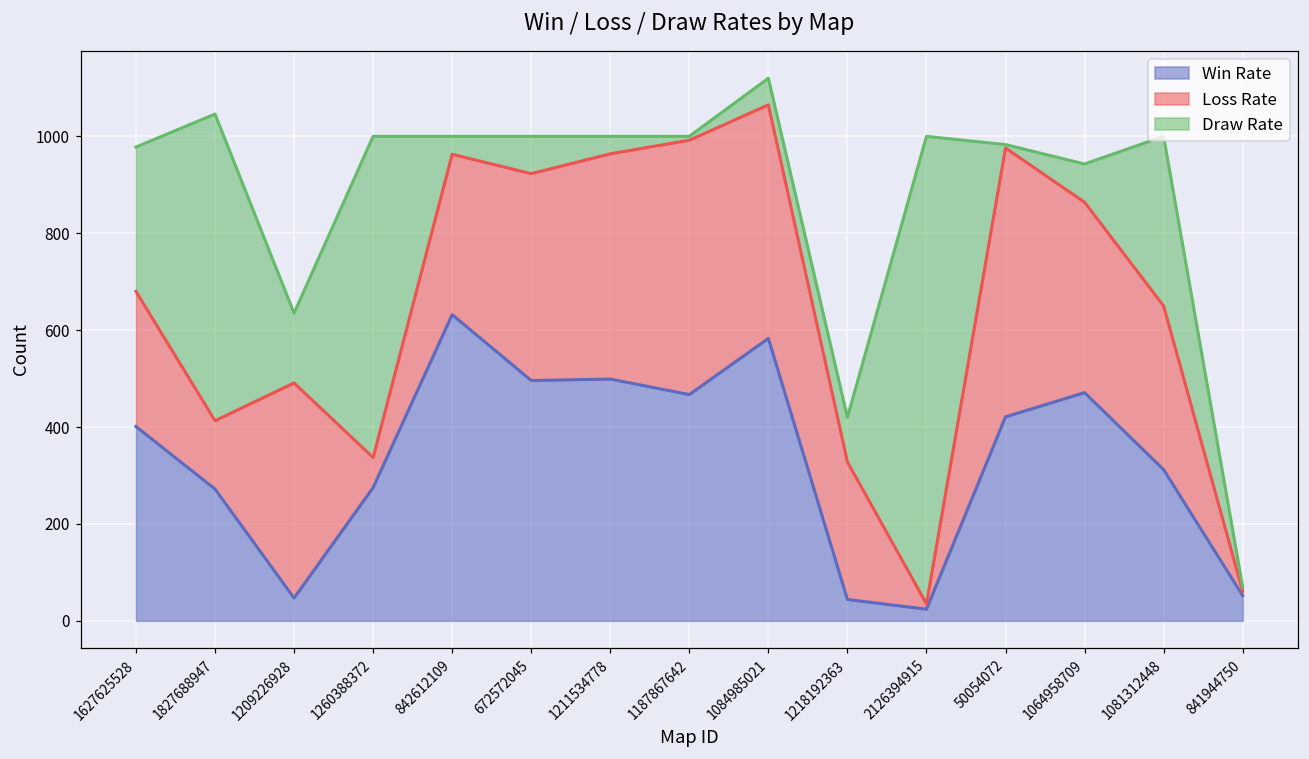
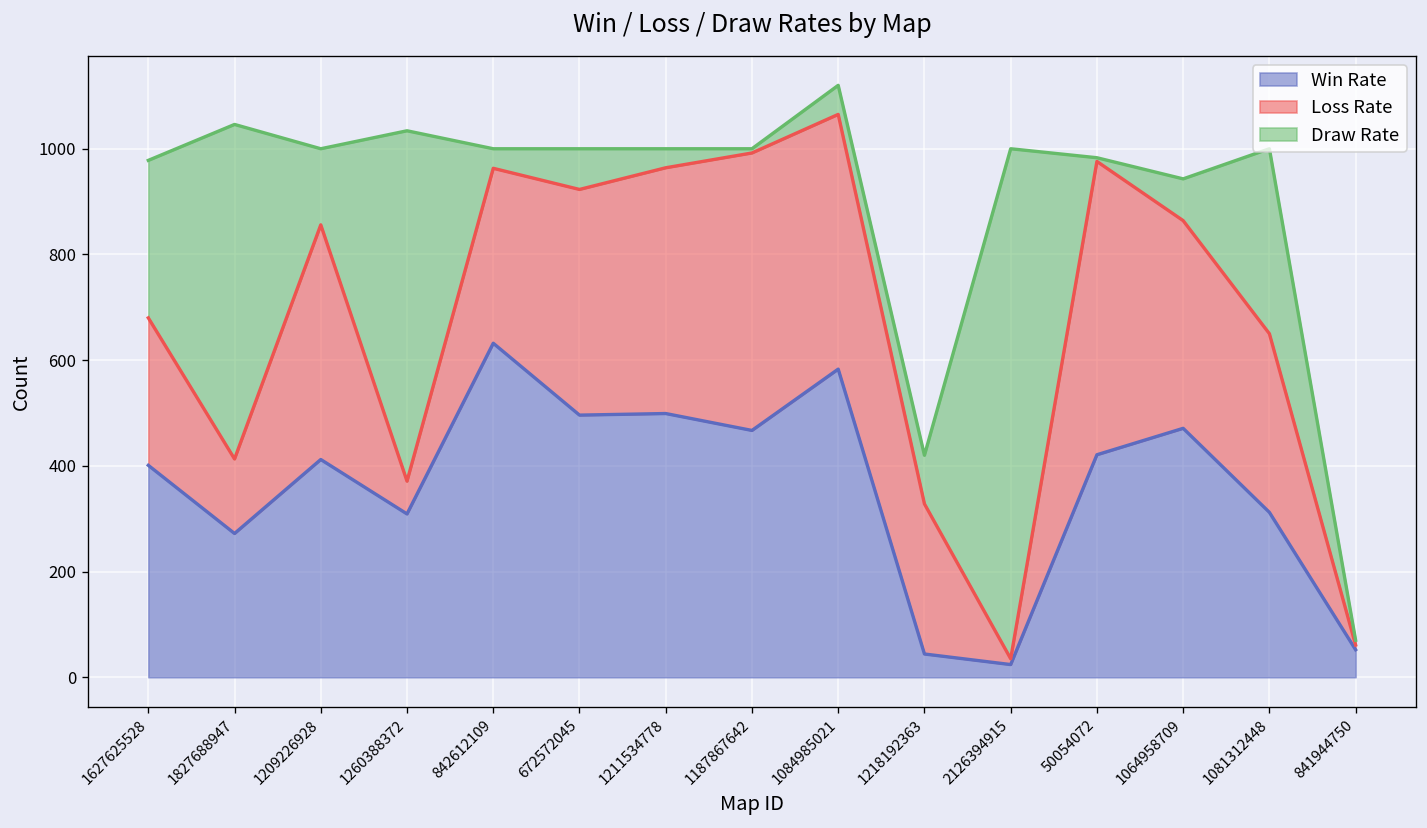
  {
    "Win Rate": {
      "1627625528": 400,
      "1827688947": 270,
-     "1209226928": 50,
-     "1260388372": 280,
+     "1209226928": 410,
+     "1260388372": 310,
      "842612109": 630,
      "672572045": 500,
      "1211534778": 500,
      "1187867642": 470,
      "1084985021": 580,
      "1218192363": 40,
      "2126394915": 20,
      "50054072": 420,
      "1064958709": 470,
      "1081312448": 310,
      "841944750": 50
    },
    "Loss Rate": {
      "1627625528": 280,
      "1827688947": 140,
      "1209226928": 440,
      "1260388372": 60,
      "842612109": 330,
      "672572045": 430,
      "1211534778": 470,
      "1187867642": 530,
      "1084985021": 480,
      "1218192363": 280,
      "2126394915": 10,
      "50054072": 560,
      "1064958709": 390,
      "1081312448": 340,
      "841944750": 10
    },
    "Draw Rate": {
      "1627625528": 300,
      "1827688947": 630,
      "1209226928": 140,
      "1260388372": 660,
      "842612109": 40,
      "672572045": 80,
      "1211534778": 40,
      "1187867642": 10,
      "1084985021": 60,
      "1218192363": 90,
      "2126394915": 970,
      "50054072": 10,
      "1064958709": 80,
      "841944750": 10
    }
  }
